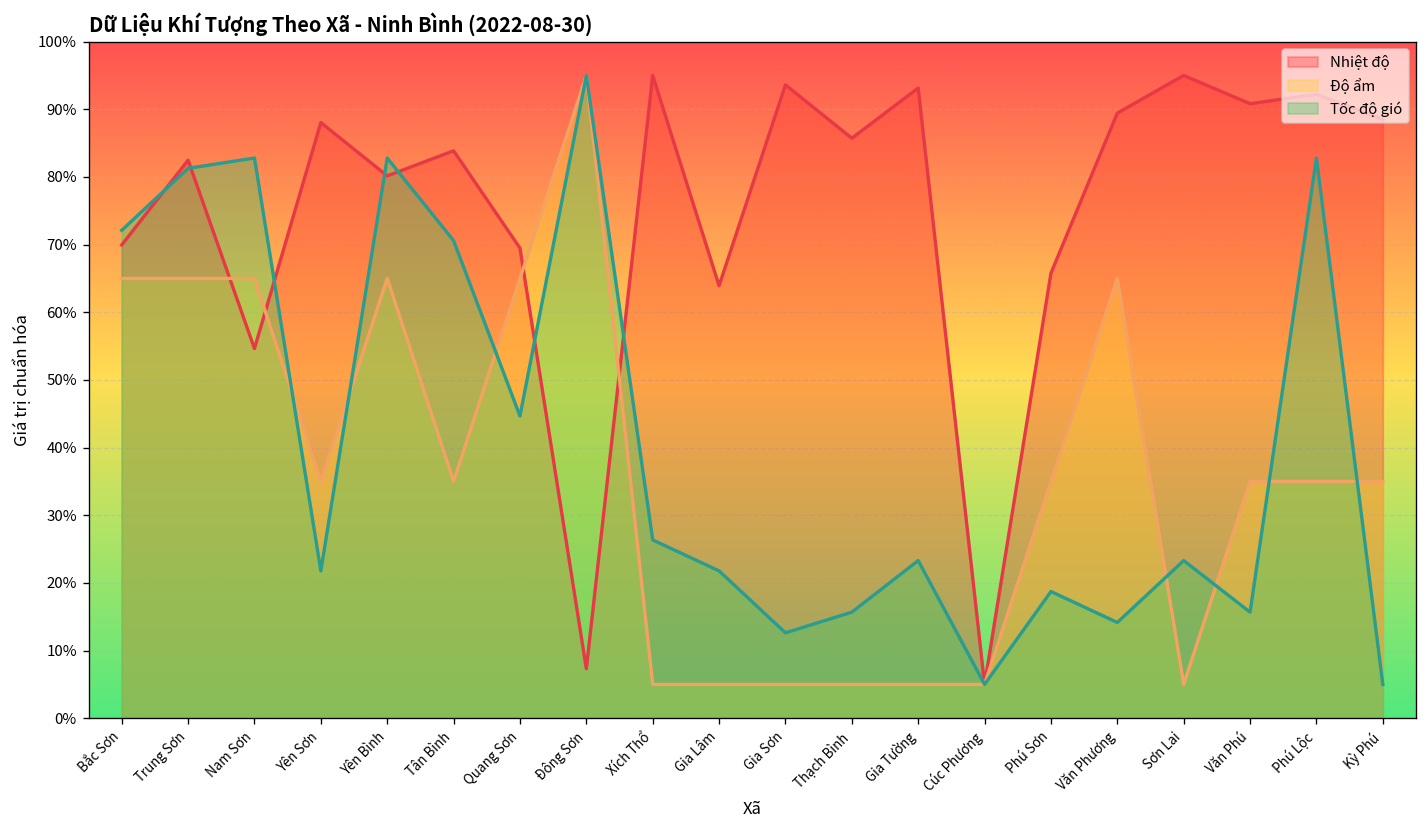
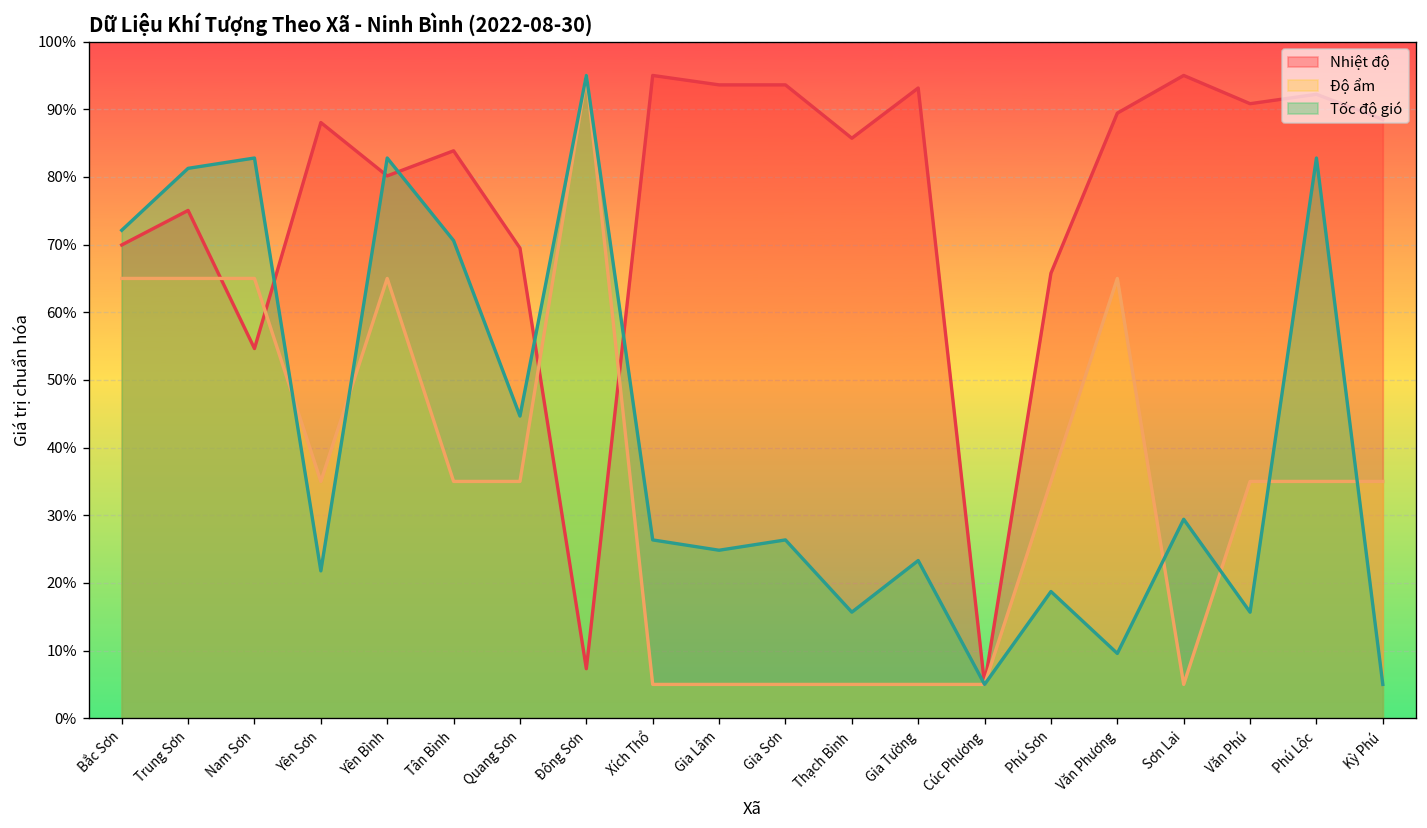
  {
    "Nhiệt độ": {
      "Bắc Sơn": "70%",
-     "Trung Sơn": "82%",
+     "Trung Sơn": "75%",
      "Nam Sơn": "55%",
      "Yên Sơn": "88%",
      "Yên Bình": "80%",
      "Tân Bình": "84%",
      "Quang Sơn": "69%",
      "Đông Sơn": "7%",
      "Xích Thổ": "95%",
-     "Gia Lâm": "64%",
+     "Gia Lâm": "94%",
      "Gia Sơn": "94%",
      "Thạch Bình": "86%",
      "Gia Tường": "93%",
      "Phú Sơn": "66%",
      "Văn Phương": "89%",
      "Sơn Lai": "95%",
      "Văn Phú": "91%"
    },
    "Độ ẩm": {
      "Bắc Sơn": "65%",
      "Trung Sơn": "65%",
      "Nam Sơn": "65%",
      "Yên Sơn": "35%",
      "Yên Bình": "65%",
      "Tân Bình": "35%",
-     "Quang Sơn": "65%",
+     "Quang Sơn": "35%",
      "Xích Thổ": "5%",
      "Gia Lâm": "5%",
      "Gia Sơn": "5%",
      "Thạch Bình": "5%",
      "Gia Tường": "5%",
      "Phú Sơn": "35%",
      "Văn Phương": "65%",
      "Sơn Lai": "5%",
      "Văn Phú": "35%",
      "Phú Lộc": "35%",
      "Kỳ Phú": "35%"
    },
    "Tốc độ gió": {
      "Bắc Sơn": "72%",
      "Trung Sơn": "81%",
      "Nam Sơn": "83%",
      "Yên Sơn": "22%",
      "Yên Bình": "83%",
      "Tân Bình": "71%",
      "Quang Sơn": "45%",
      "Xích Thổ": "26%",
-     "Gia Lâm": "22%",
-     "Gia Sơn": "13%",
+     "Gia Lâm": "25%",
+     "Gia Sơn": "26%",
      "Thạch Bình": "16%",
      "Gia Tường": "23%",
      "Phú Sơn": "19%",
-     "Văn Phương": "14%",
-     "Sơn Lai": "23%",
+     "Văn Phương": "10%",
+     "Sơn Lai": "29%",
      "Văn Phú": "16%",
      "Phú Lộc": "83%",
      "Kỳ Phú": "5%"
    }
  }
